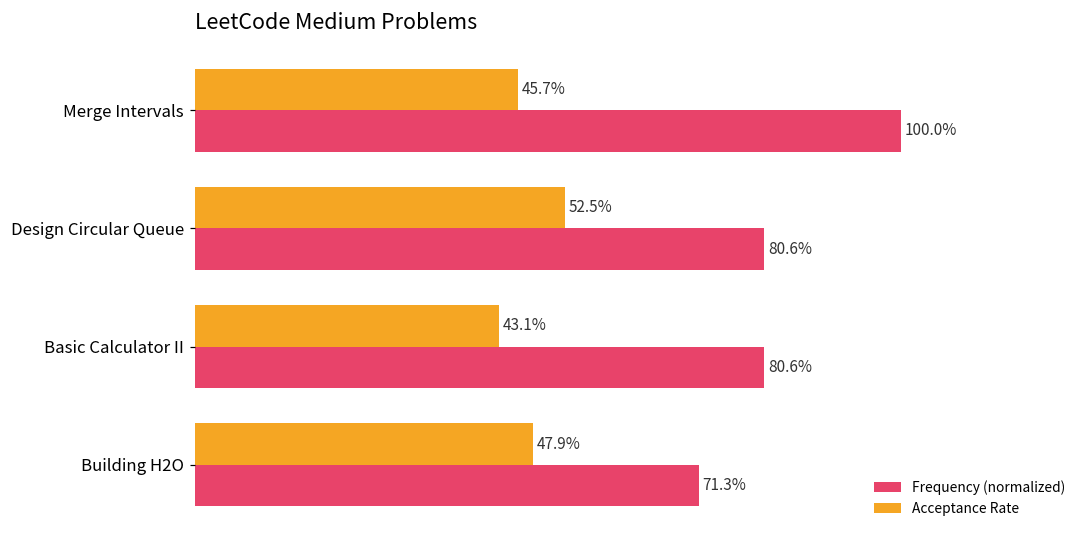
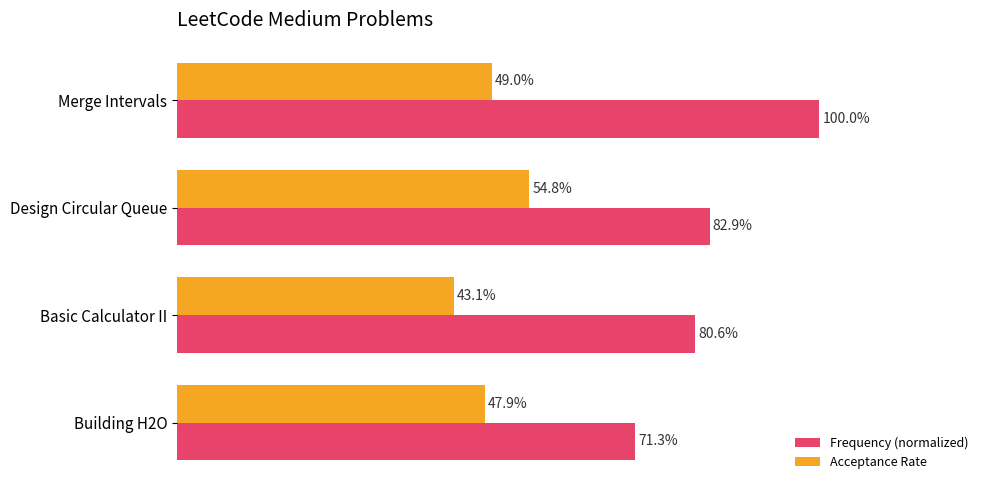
  {
    "Frequency (normalized)": {
      "Merge Intervals": "100.0%",
-     "Design Circular Queue": "80.6%",
+     "Design Circular Queue": "82.9%",
      "Basic Calculator II": "80.6%",
      "Building H2O": "71.3%"
    },
    "Acceptance Rate": {
-     "Merge Intervals": "45.7%",
-     "Design Circular Queue": "52.5%",
+     "Merge Intervals": "49.0%",
+     "Design Circular Queue": "54.8%",
      "Basic Calculator II": "43.1%",
      "Building H2O": "47.9%"
    }
  }
